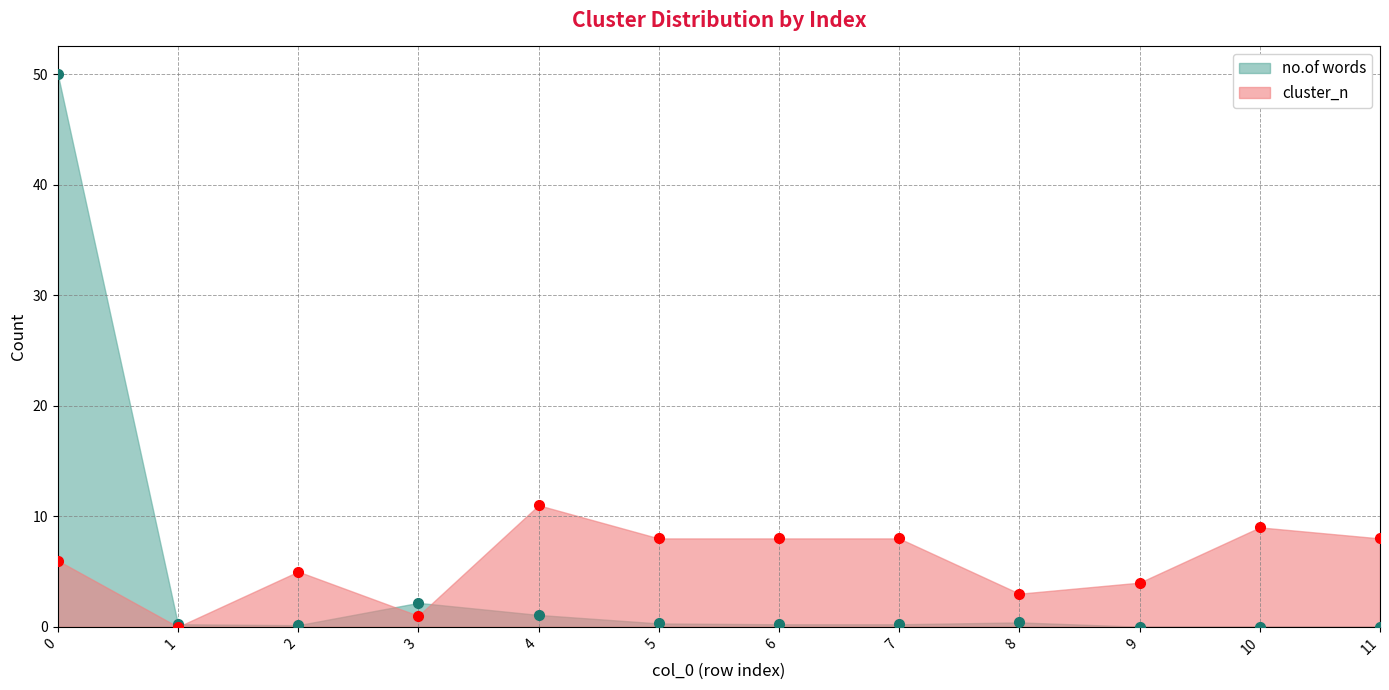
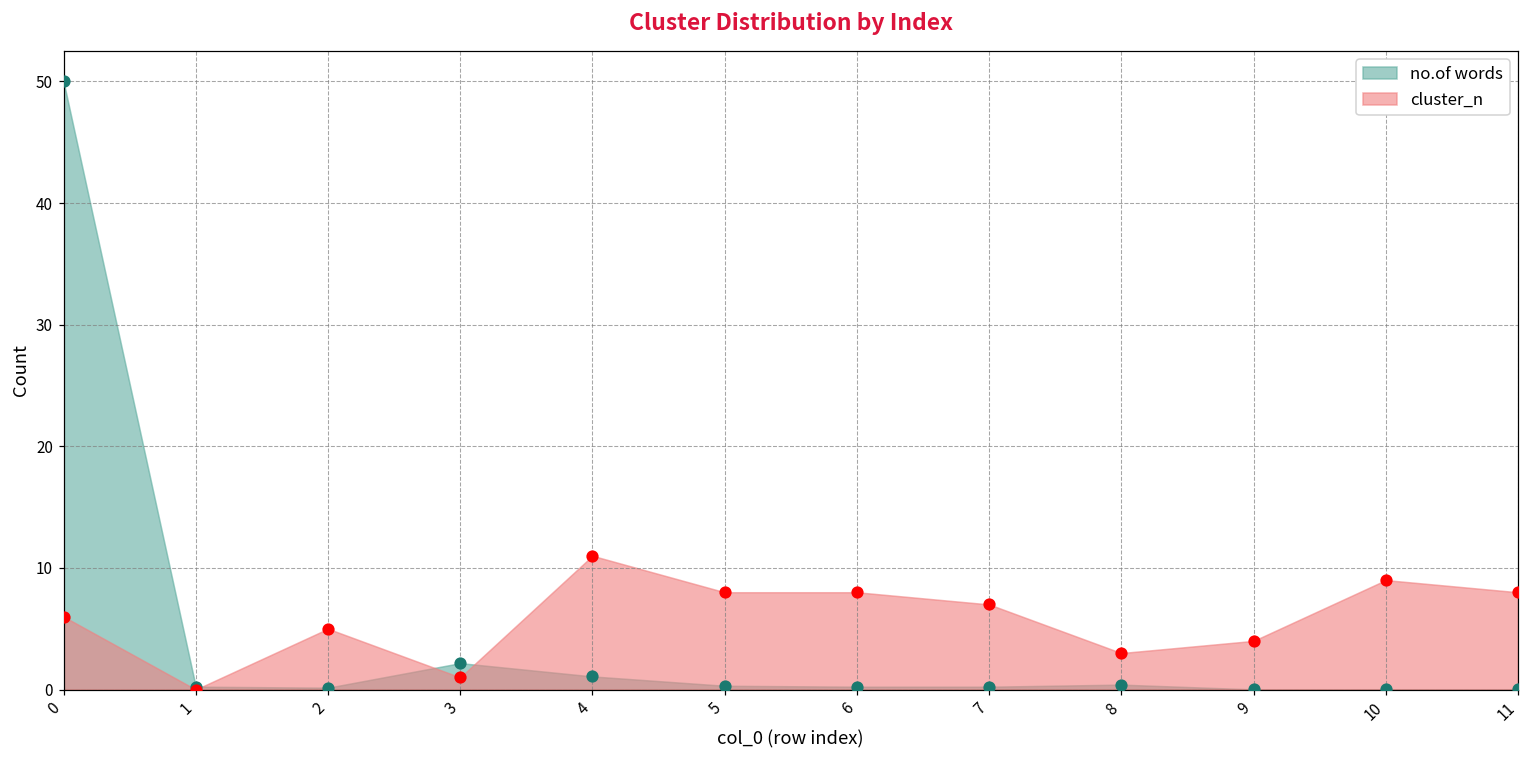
  {
    "no.of words": {
      "0": 50,
      "1": 0.2,
      "2": 0,
      "3": 2,
      "4": 1,
      "5": 0.3,
      "6": 0.2,
      "7": 0.2,
      "8": 0.4,
      "9": 0,
      "10": 0,
      "11": 0
    },
    "cluster_n": {
      "0": 6,
      "1": 0,
      "2": 5,
      "3": 1,
      "4": 11,
      "5": 8,
      "6": 8,
-     "7": 8,
+     "7": 7,
      "8": 3,
      "9": 4,
      "10": 9,
      "11": 8
    }
  }
